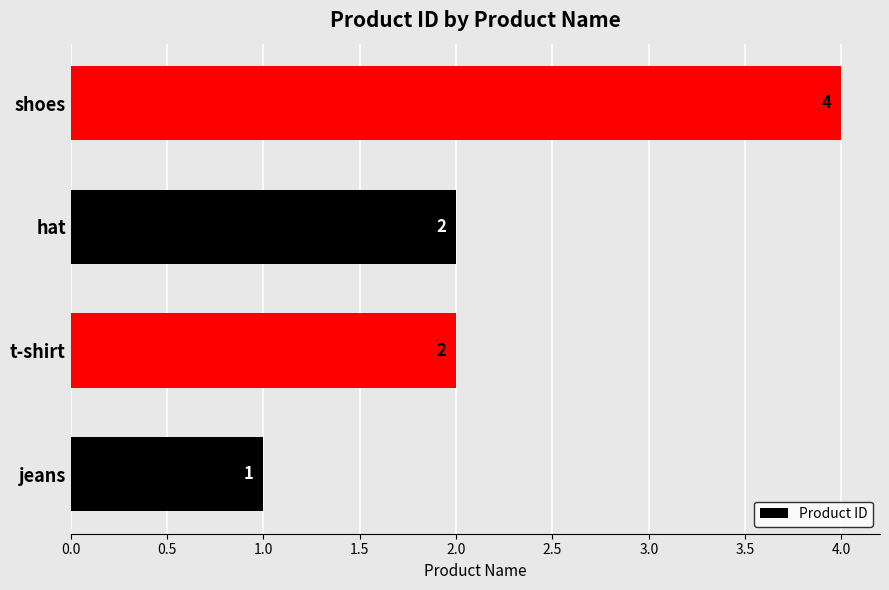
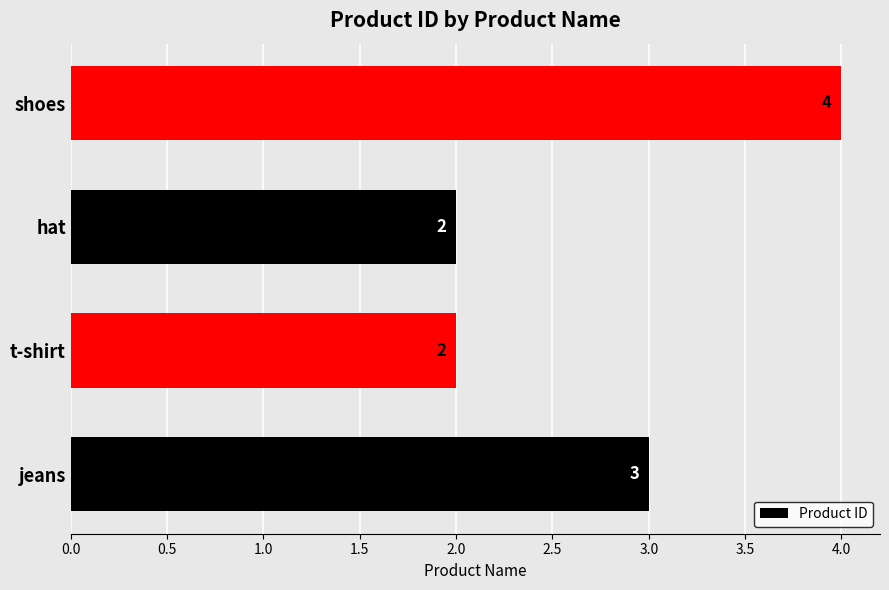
  {
    "shoes": 4,
    "hat": 2,
    "t-shirt": 2,
-   "jeans": 1
+   "jeans": 3
  }
